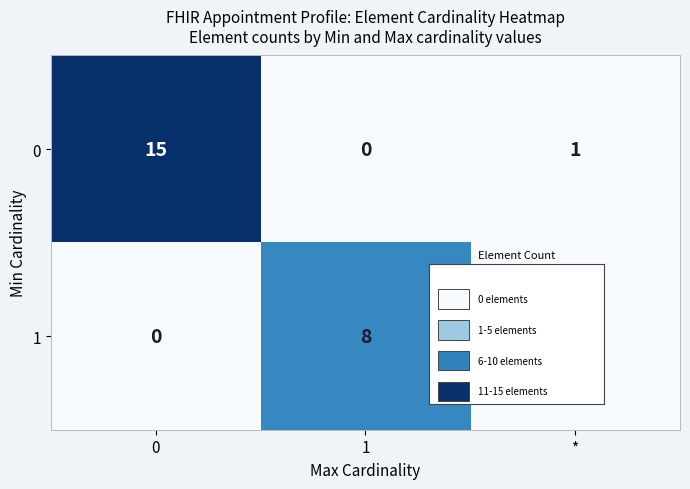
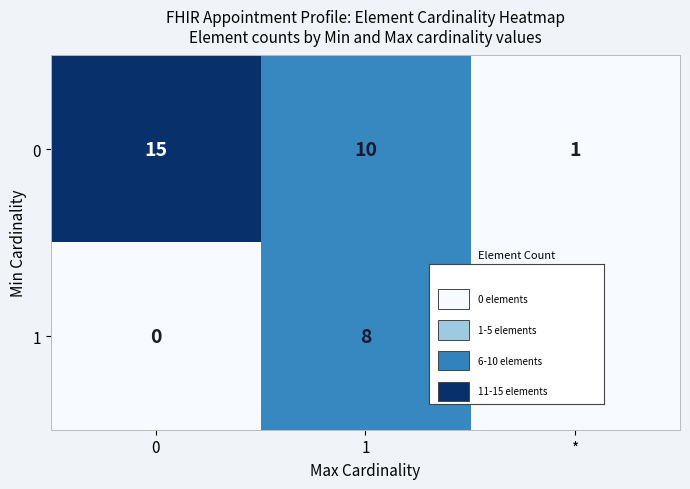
  {
    "0": {
      "0": 15,
-     "1": 0,
+     "1": 10,
      "*": 1
    },
    "1": {
      "0": 0,
      "1": 8
    }
  }
